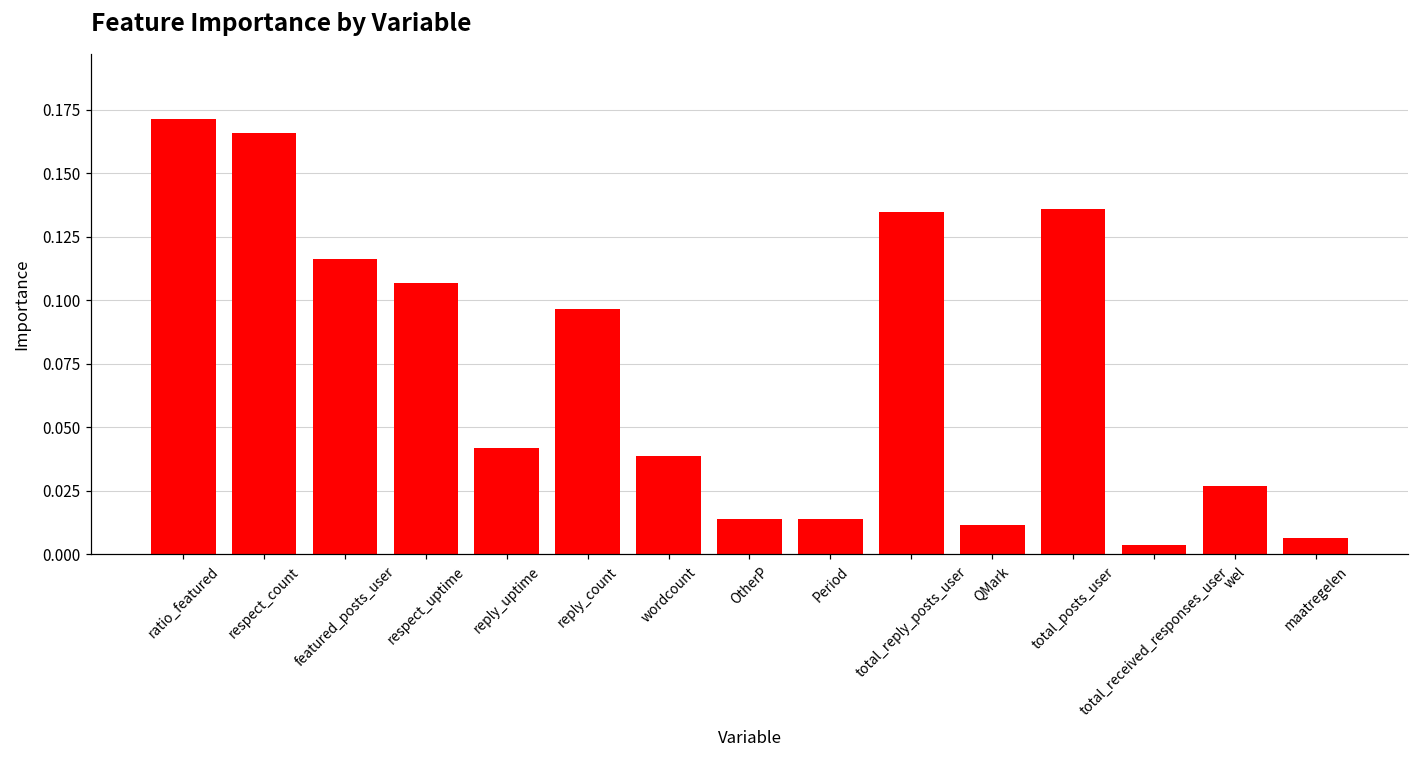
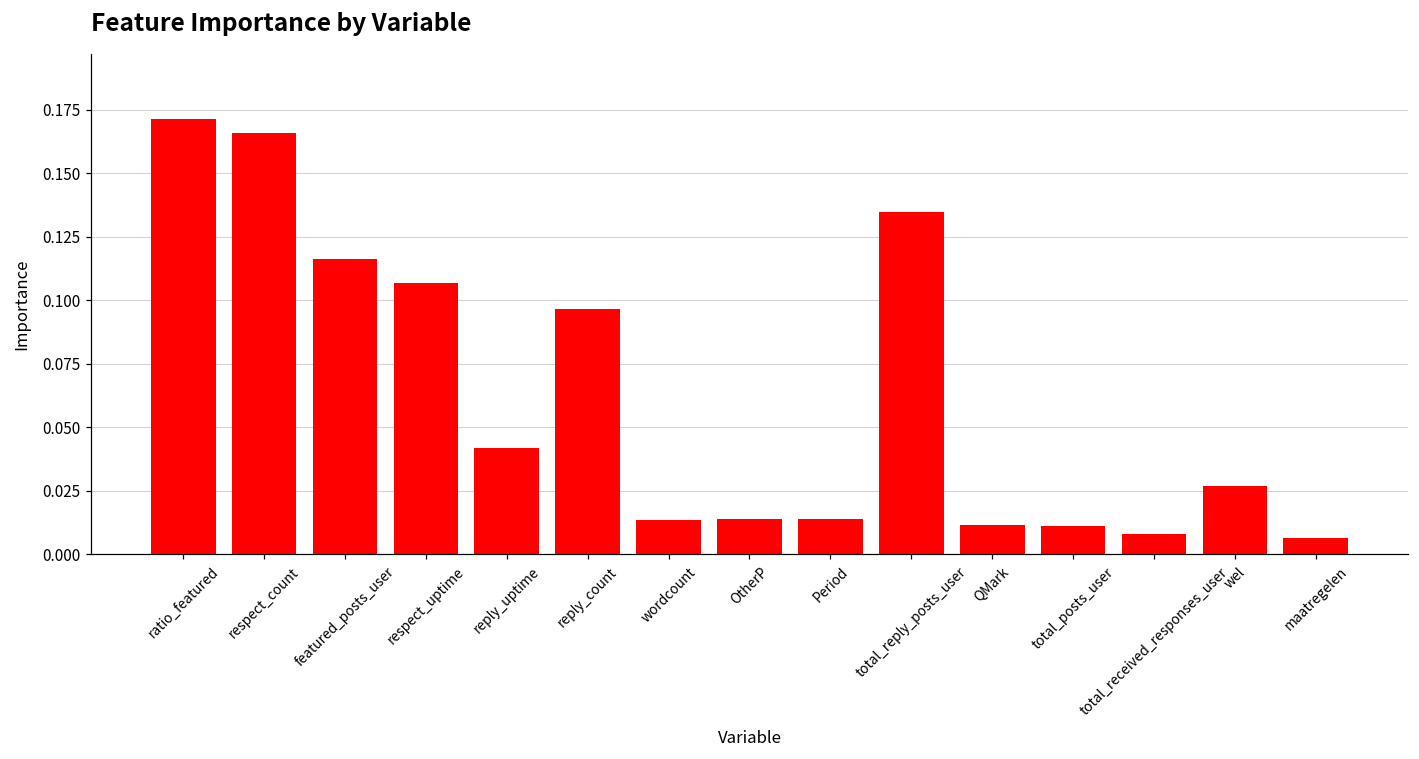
  {
    "ratio_featured": 0.171,
    "respect_count": 0.166,
    "featured_posts_user": 0.116,
    "respect_uptime": 0.107,
    "reply_uptime": 0.042,
    "reply_count": 0.096,
-   "wordcount": 0.039,
+   "wordcount": 0.014,
    "OtherP": 0.014,
    "Period": 0.014,
    "total_reply_posts_user": 0.135,
    "QMark": 0.012,
-   "total_posts_user": 0.136,
-   "total_received_responses_user": 0.004,
+   "total_posts_user": 0.011,
+   "total_received_responses_user": 0.008,
    "wel": 0.027,
    "maatregelen": 0.007
  }
